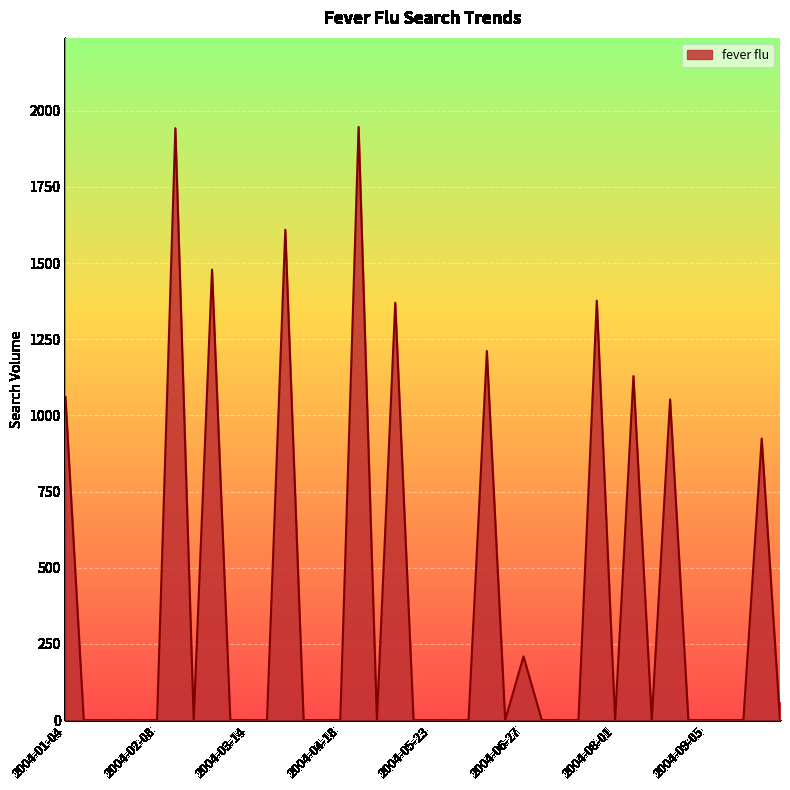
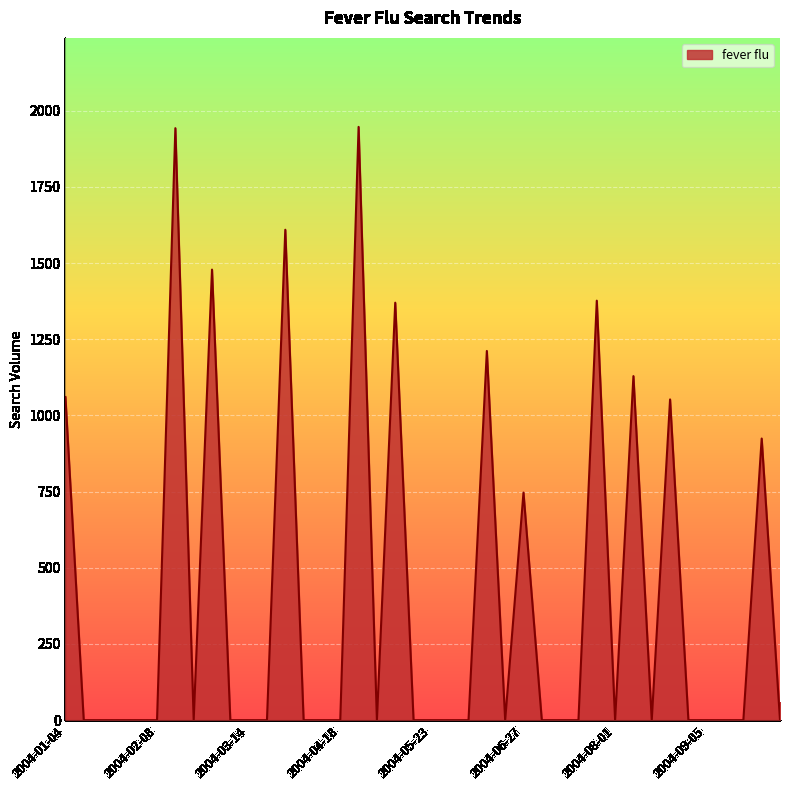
  {
    "2004-01-04": 1060,
    "2004-02-08": 0,
    "2004-03-14": 0,
    "2004-04-18": 0,
    "2004-05-23": 0,
-   "2004-06-27": 210,
+   "2004-06-27": 750,
    "2004-08-01": 0,
    "2004-09-05": 0
  }
